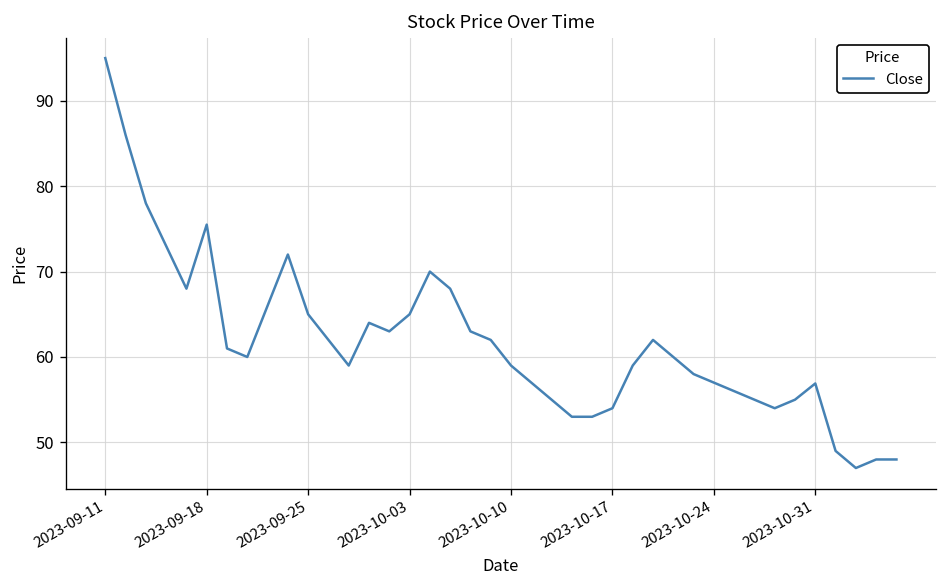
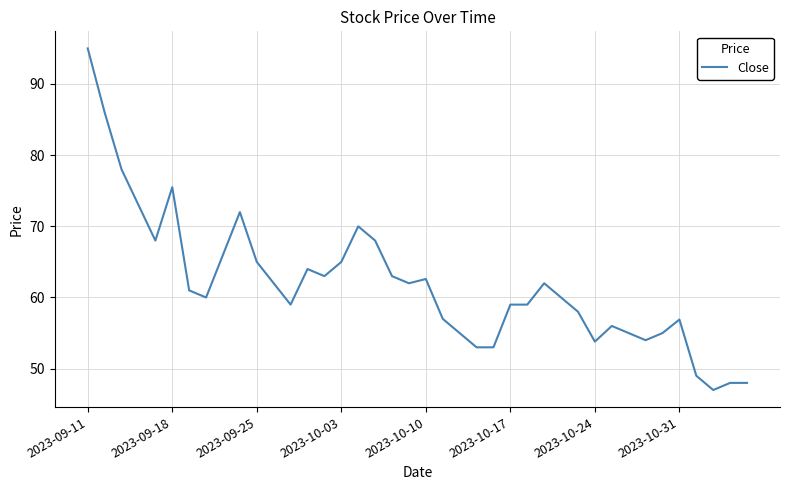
  {
    "2023-09-11": 95,
    "2023-09-18": 76,
    "2023-09-25": 65,
    "2023-10-03": 65,
-   "2023-10-10": 59,
-   "2023-10-17": 54,
-   "2023-10-24": 57,
+   "2023-10-10": 63,
+   "2023-10-17": 59,
+   "2023-10-24": 54,
    "2023-10-31": 57
  }
